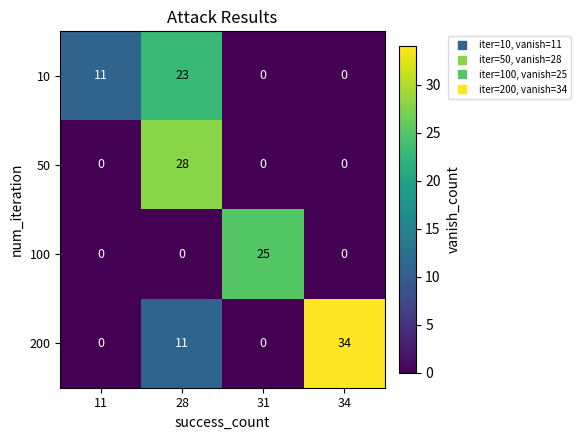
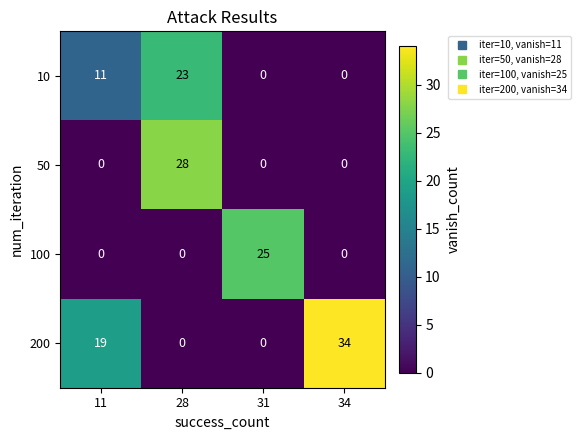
  {
    "10": {
      "11": 11,
      "28": 23,
      "31": 0,
      "34": 0
    },
    "50": {
      "11": 0,
      "28": 28,
      "31": 0,
      "34": 0
    },
    "100": {
      "11": 0,
      "28": 0,
      "31": 25,
      "34": 0
    },
    "200": {
-     "11": 0,
-     "28": 11,
+     "11": 19,
+     "28": 0,
      "31": 0,
      "34": 34
    }
  }
